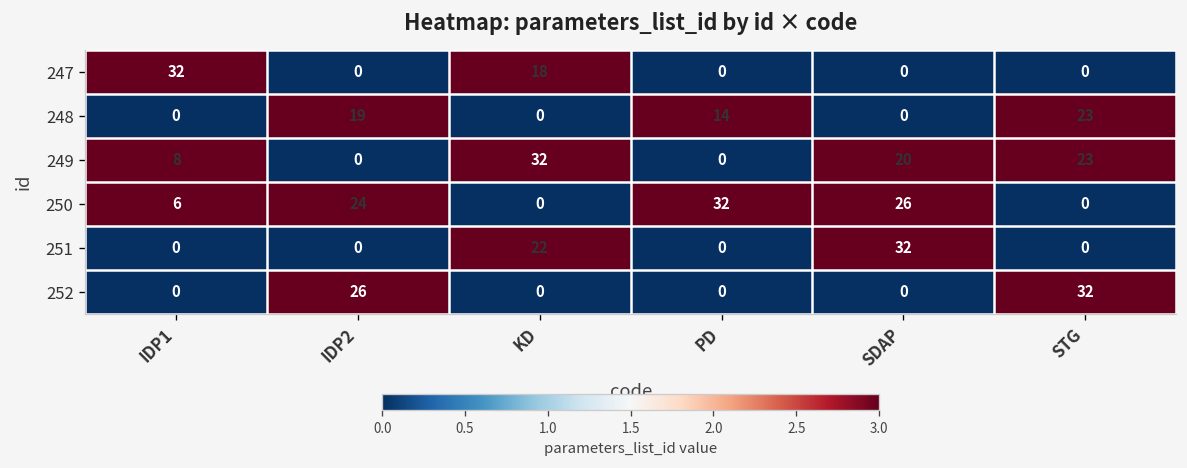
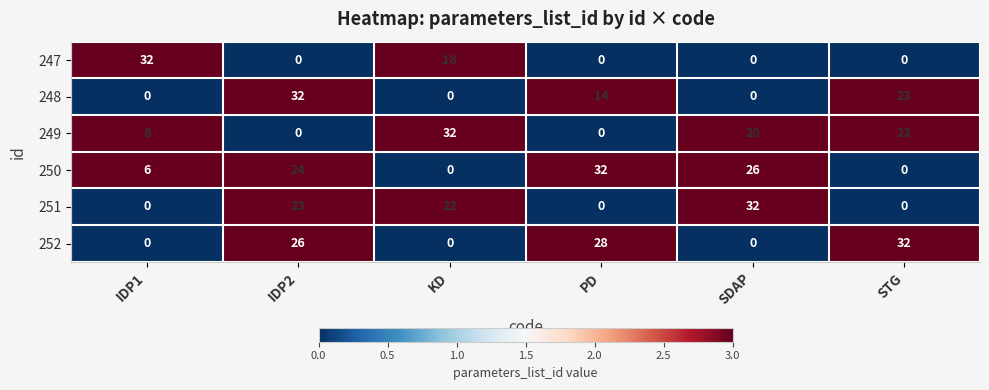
  {
    "247": {
      "IDP1": 32,
      "IDP2": 0,
      "KD": 18,
      "PD": 0,
      "SDAP": 0,
      "STG": 0
    },
    "248": {
      "IDP1": 0,
-     "IDP2": 19,
+     "IDP2": 32,
      "KD": 0,
      "PD": 14,
      "SDAP": 0,
      "STG": 23
    },
    "249": {
      "IDP1": 8,
      "IDP2": 0,
      "KD": 32,
      "PD": 0,
      "SDAP": 20,
      "STG": 23
    },
    "250": {
      "IDP1": 6,
      "IDP2": 24,
      "KD": 0,
      "PD": 32,
      "SDAP": 26,
      "STG": 0
    },
    "251": {
      "IDP1": 0,
-     "IDP2": 0,
+     "IDP2": 23,
      "KD": 22,
      "PD": 0,
      "SDAP": 32,
      "STG": 0
    },
    "252": {
      "IDP1": 0,
      "IDP2": 26,
      "KD": 0,
-     "PD": 0,
+     "PD": 28,
      "SDAP": 0,
      "STG": 32
    }
  }
